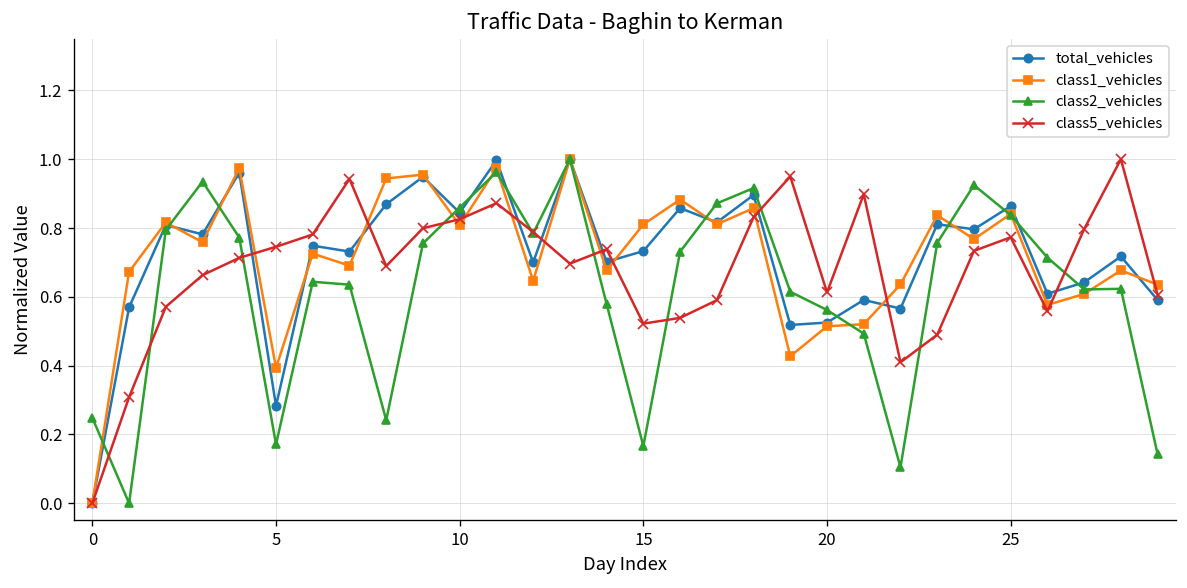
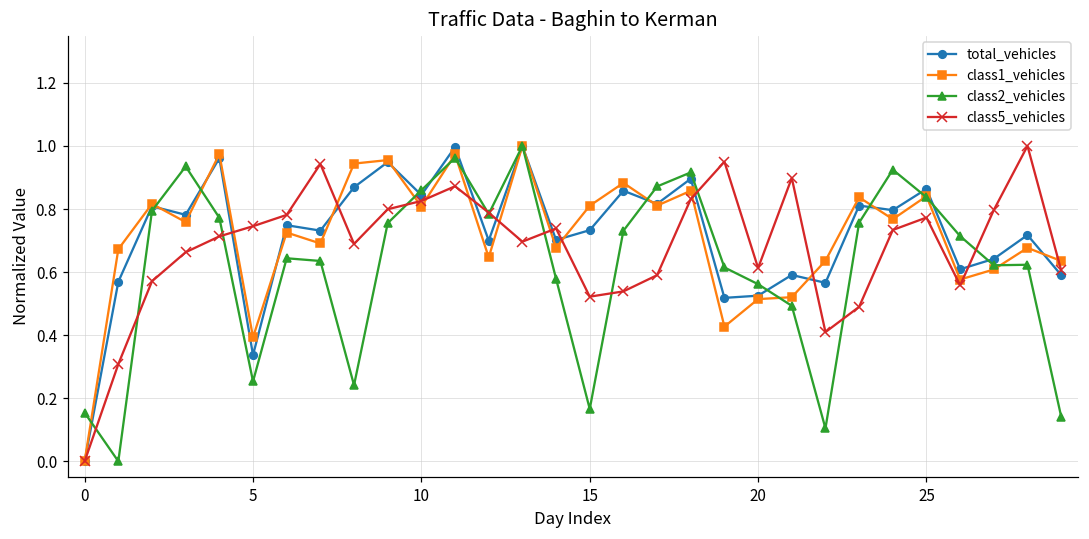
  {
    "total_vehicles": {
-     "5": 0.28
+     "5": 0.34
    },
    "class1_vehicles": {
      "5": 0.39
    },
    "class2_vehicles": {
-     "0": 0.25,
-     "5": 0.17
+     "0": 0.15,
+     "5": 0.25
    },
    "class5_vehicles": {
      "5": 0.75
    }
  }
